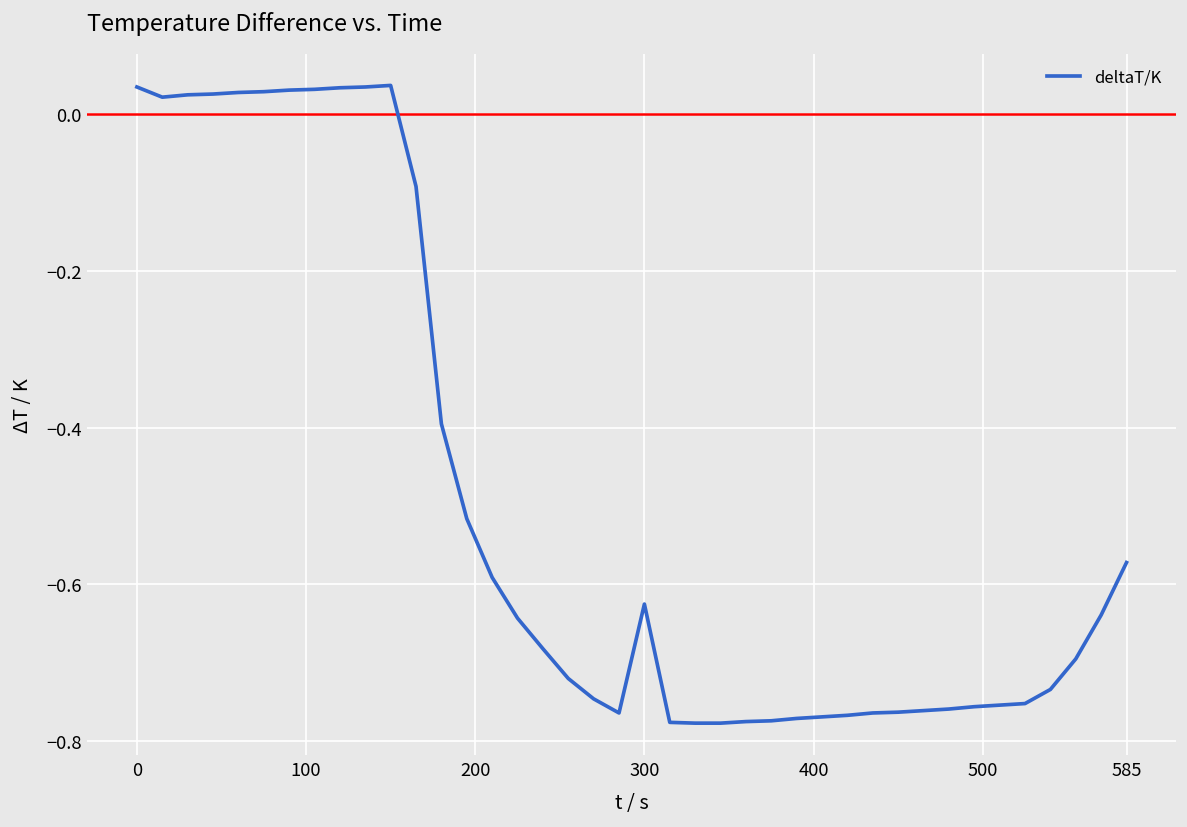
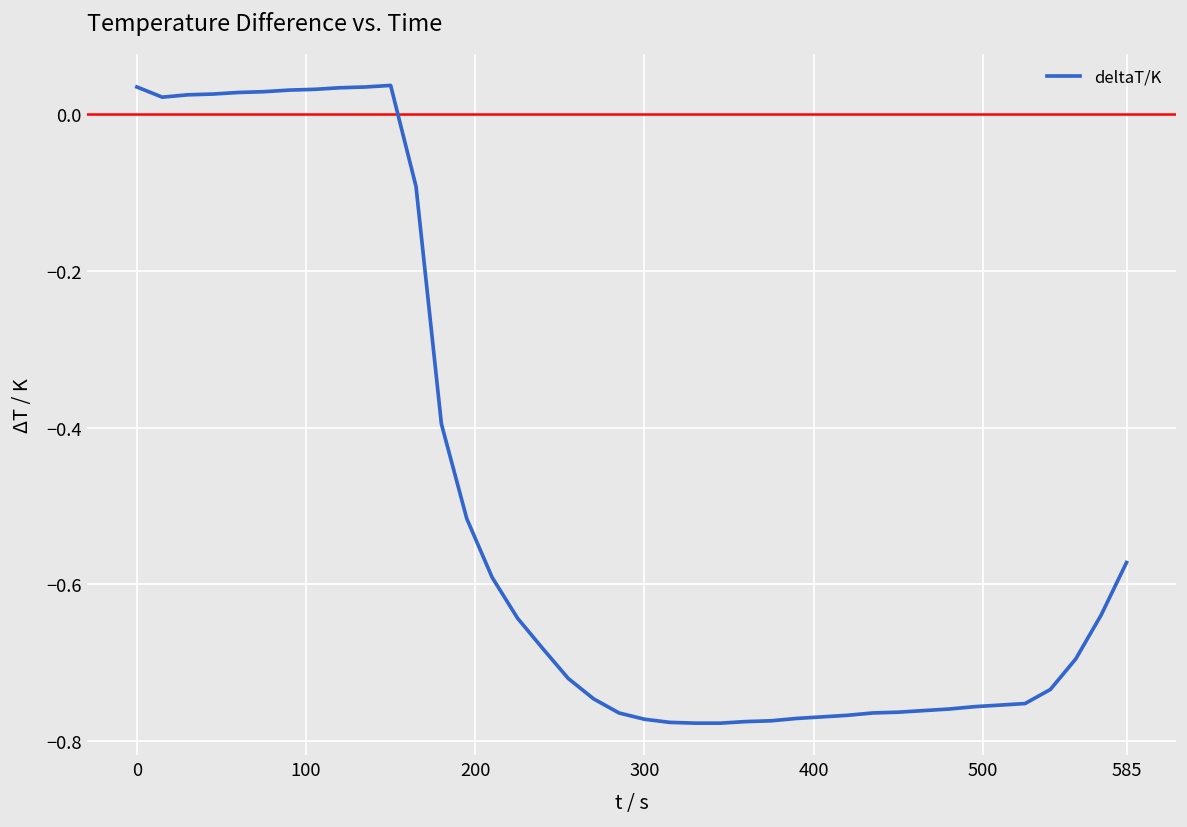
  {
    "0": 0.04,
-   "300": -0.63,
+   "300": -0.77,
    "585": -0.57
  }
